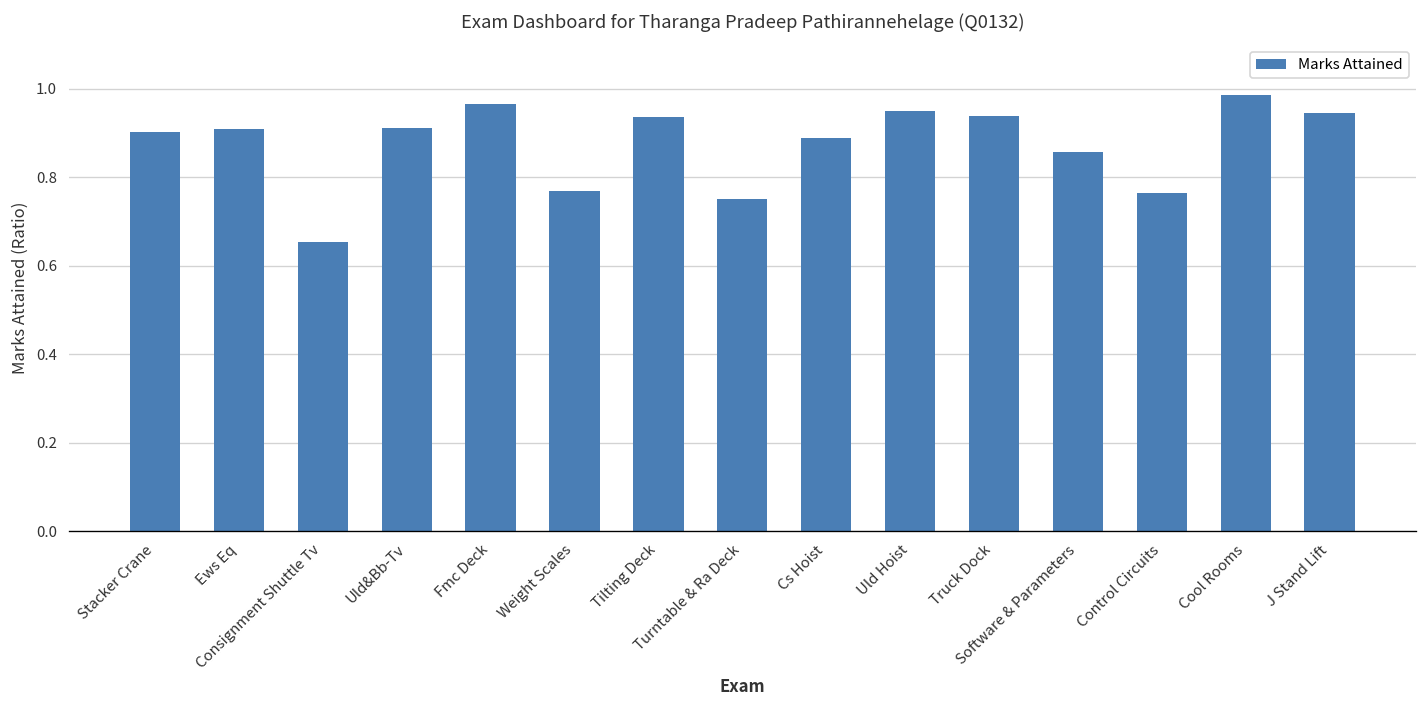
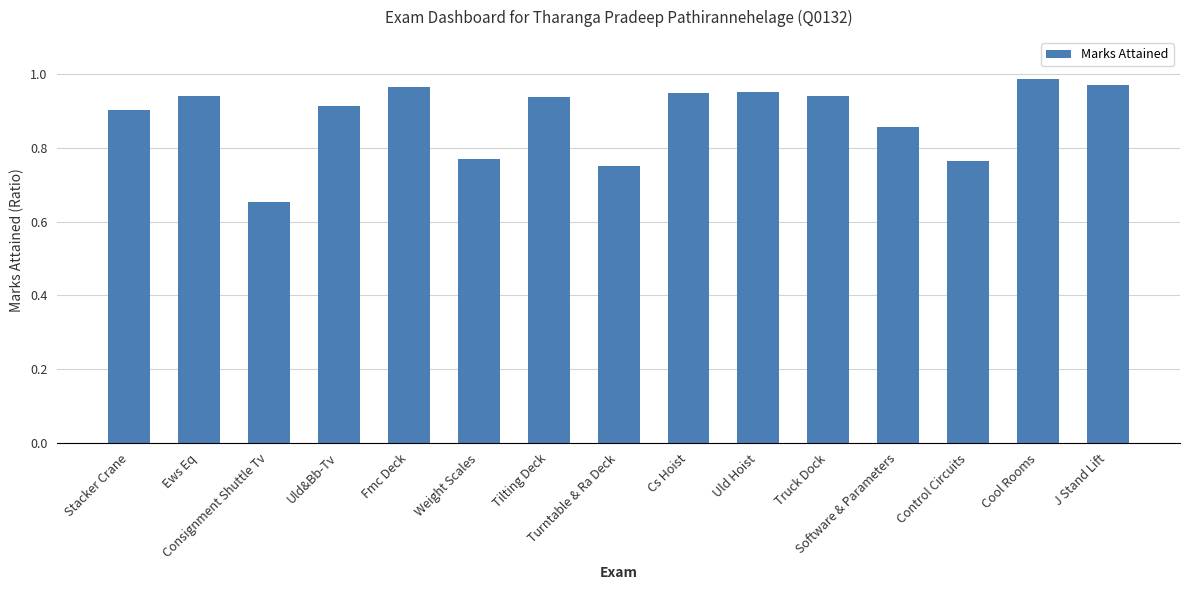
  {
    "Stacker Crane": 0.90,
-   "Ews Eq": 0.91,
+   "Ews Eq": 0.94,
    "Consignment Shuttle Tv": 0.65,
    "Uld&Bb-Tv": 0.91,
    "Fmc Deck": 0.97,
    "Weight Scales": 0.77,
    "Tilting Deck": 0.94,
    "Turntable & Ra Deck": 0.75,
-   "Cs Hoist": 0.89,
+   "Cs Hoist": 0.95,
    "Uld Hoist": 0.95,
    "Truck Dock": 0.94,
    "Software & Parameters": 0.86,
    "Control Circuits": 0.76,
    "Cool Rooms": 0.99,
-   "J Stand Lift": 0.95
+   "J Stand Lift": 0.97
  }
